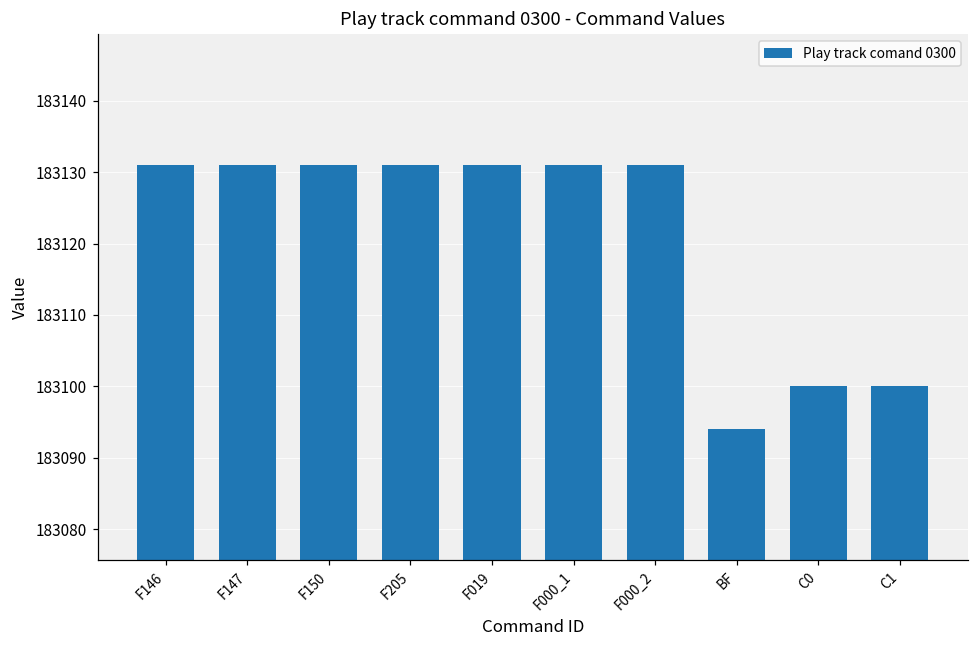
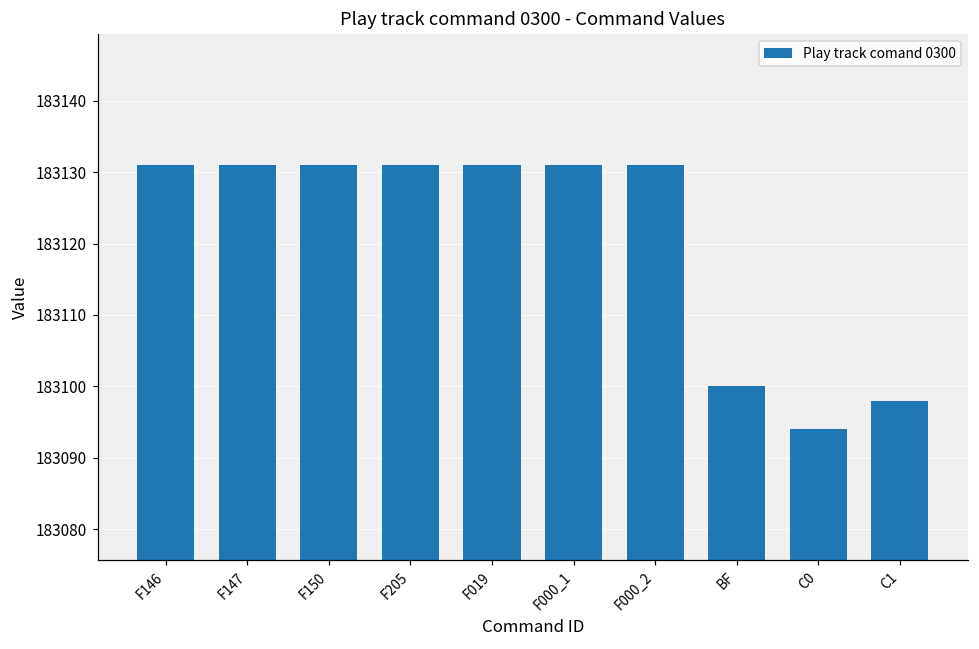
  {
    "F146": 183131,
    "F147": 183131,
    "F150": 183131,
    "F205": 183131,
    "F019": 183131,
    "F000_1": 183131,
    "F000_2": 183131,
-   "BF": 183094,
-   "C0": 183100,
-   "C1": 183100
+   "BF": 183100,
+   "C0": 183094,
+   "C1": 183098
  }
